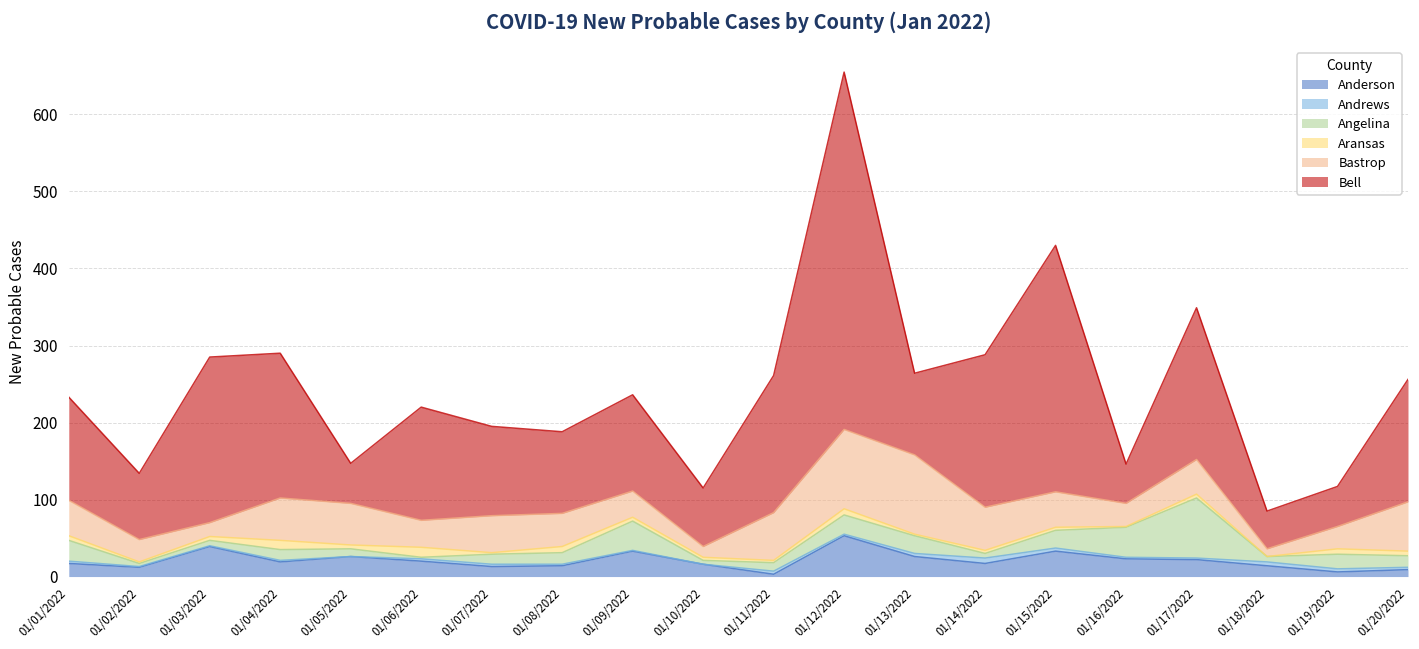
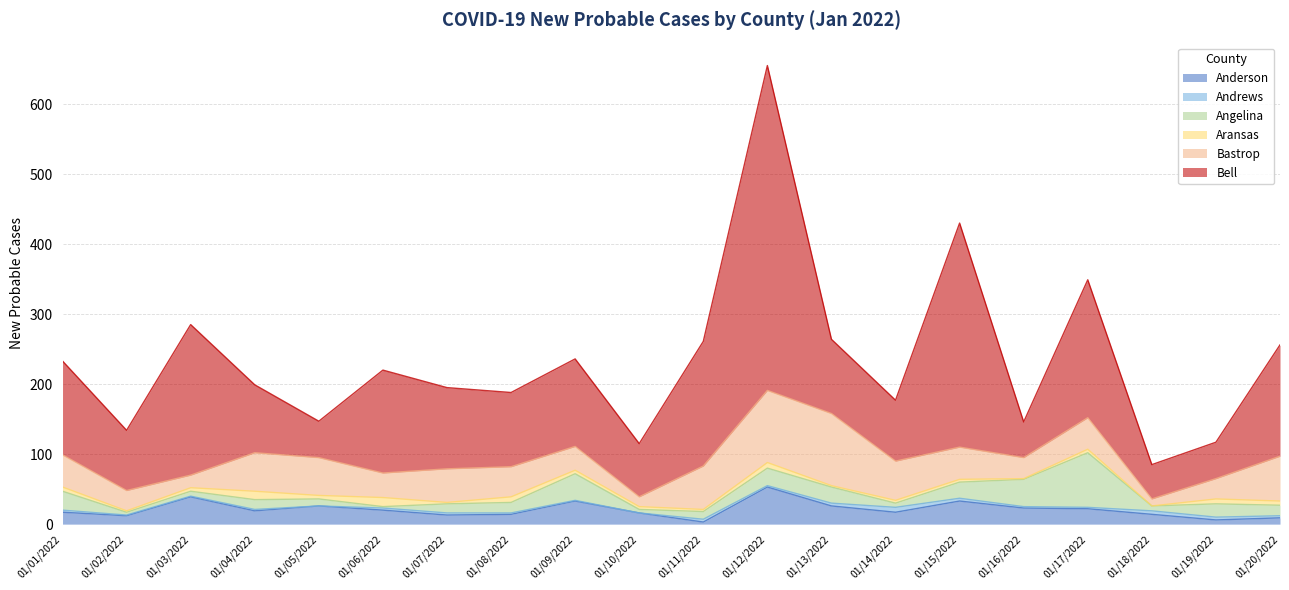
  {
    "Anderson": {
      "01/11/2022": 0,
      "01/13/2022": 30,
      "01/14/2022": 20,
      "01/15/2022": 30,
      "01/18/2022": 10,
      "01/19/2022": 10
    },
    "Andrews": {
      "01/11/2022": 0,
      "01/13/2022": 0,
      "01/14/2022": 10,
      "01/15/2022": 0,
      "01/18/2022": 10,
      "01/19/2022": 0
    },
    "Angelina": {
      "01/01/2022": 30,
      "01/03/2022": 10,
      "01/04/2022": 10,
      "01/05/2022": 10,
      "01/08/2022": 20,
      "01/09/2022": 40,
      "01/10/2022": 10,
      "01/12/2022": 30,
      "01/14/2022": 10,
      "01/15/2022": 20,
      "01/17/2022": 80,
      "01/19/2022": 20,
      "01/20/2022": 20
    },
    "Bell": {
      "01/01/2022": 130,
      "01/02/2022": 90,
      "01/03/2022": 220,
-     "01/04/2022": 190,
+     "01/04/2022": 100,
      "01/05/2022": 50,
      "01/06/2022": 150,
      "01/07/2022": 120,
      "01/08/2022": 110,
      "01/09/2022": 130,
      "01/10/2022": 80,
      "01/11/2022": 180,
      "01/12/2022": 460,
      "01/13/2022": 110,
-     "01/14/2022": 200,
+     "01/14/2022": 90,
      "01/15/2022": 320,
      "01/16/2022": 50,
      "01/17/2022": 200,
      "01/18/2022": 50,
      "01/19/2022": 50,
      "01/20/2022": 160
    }
  }
